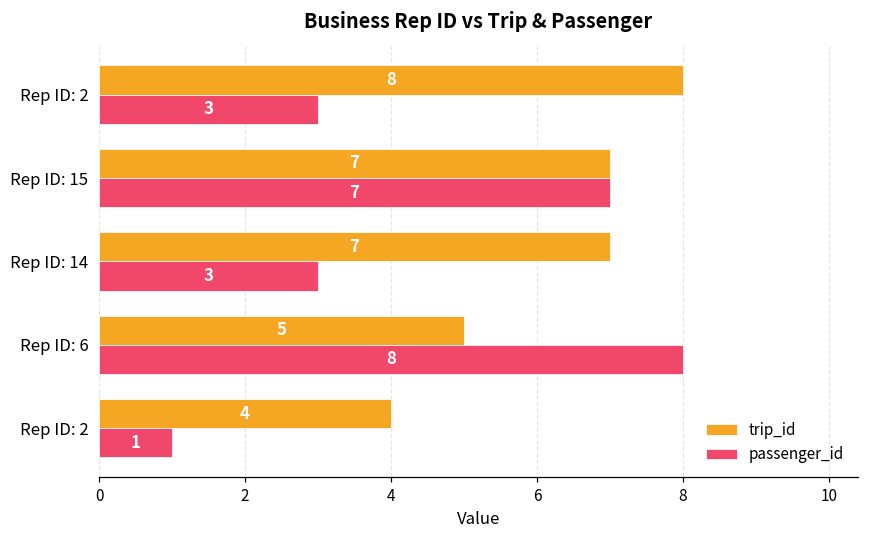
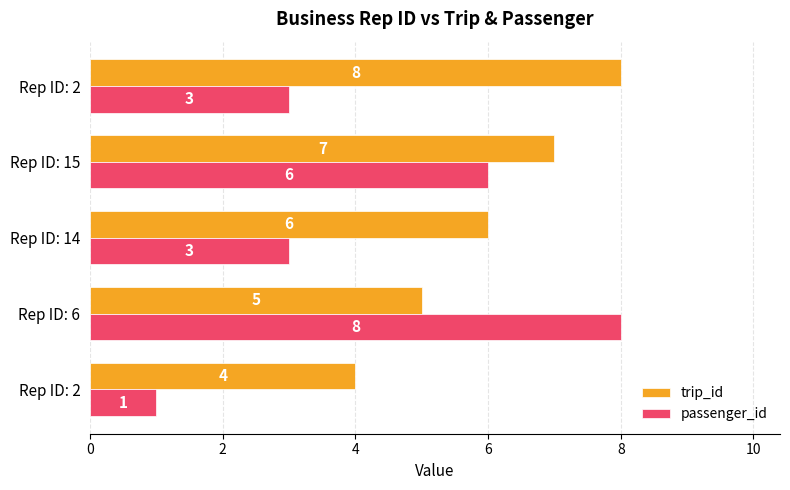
  {
    "trip_id": {
      "Rep ID: 15": 7,
-     "Rep ID: 14": 7,
+     "Rep ID: 14": 6,
      "Rep ID: 6": 5
    },
    "passenger_id": {
-     "Rep ID: 15": 7,
+     "Rep ID: 15": 6,
      "Rep ID: 14": 3,
      "Rep ID: 6": 8
    }
  }
